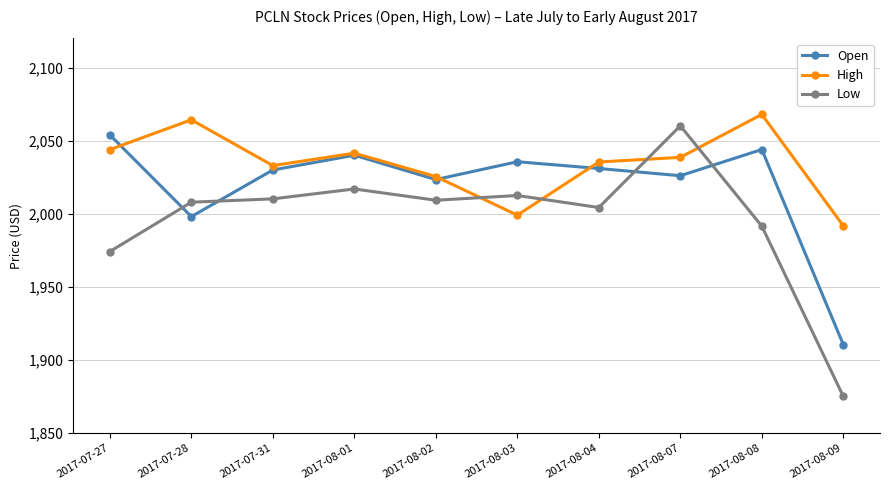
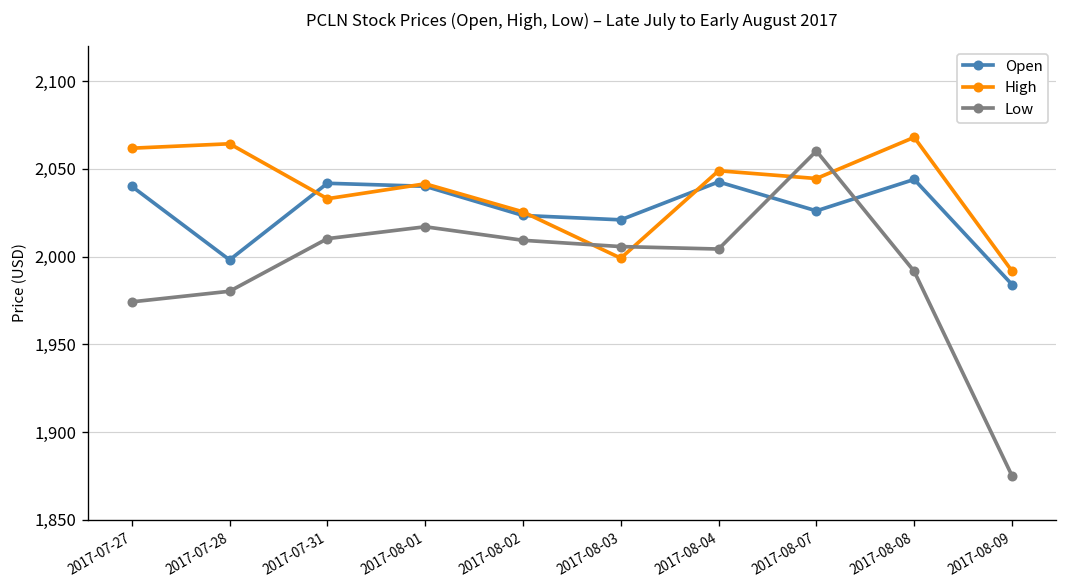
  {
    "Open": {
-     "2017-07-27": "2,054",
+     "2017-07-27": "2,040",
      "2017-07-28": "1,998",
-     "2017-07-31": "2,030",
+     "2017-07-31": "2,042",
      "2017-08-02": "2,023",
-     "2017-08-03": "2,036",
-     "2017-08-04": "2,031",
+     "2017-08-03": "2,021",
+     "2017-08-04": "2,043",
      "2017-08-07": "2,026",
      "2017-08-08": "2,044",
-     "2017-08-09": "1,911"
+     "2017-08-09": "1,984"
    },
    "High": {
-     "2017-07-27": "2,044",
+     "2017-07-27": "2,062",
      "2017-07-28": "2,064",
      "2017-07-31": "2,033",
      "2017-08-02": "2,026",
      "2017-08-03": "1,999",
-     "2017-08-04": "2,035",
-     "2017-08-07": "2,039",
+     "2017-08-04": "2,049",
+     "2017-08-07": "2,045",
      "2017-08-08": "2,068",
      "2017-08-09": "1,992"
    },
    "Low": {
      "2017-07-27": "1,974",
-     "2017-07-28": "2,008",
+     "2017-07-28": "1,980",
      "2017-07-31": "2,010",
      "2017-08-01": "2,017",
      "2017-08-02": "2,009",
-     "2017-08-03": "2,013",
+     "2017-08-03": "2,006",
      "2017-08-04": "2,004",
      "2017-08-07": "2,060",
      "2017-08-08": "1,992",
      "2017-08-09": "1,875"
    }
  }
